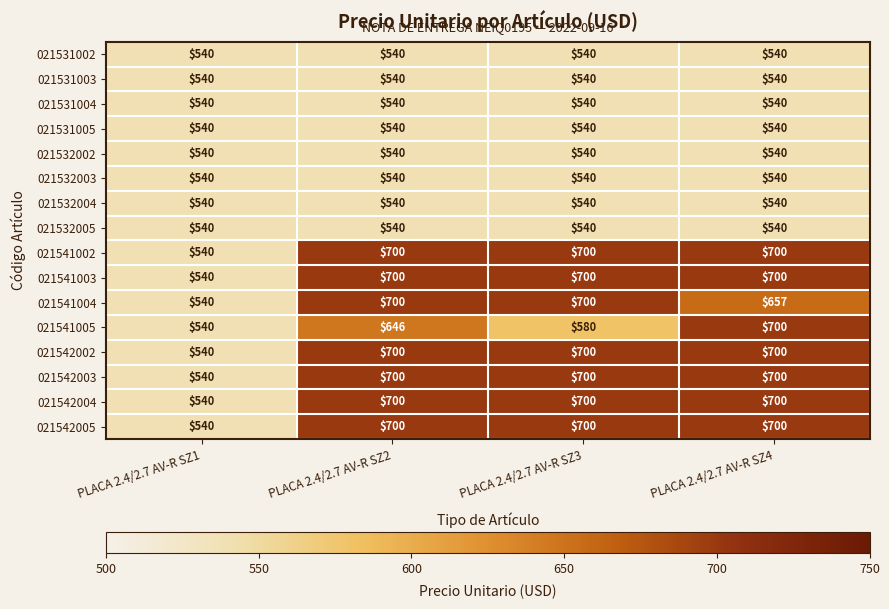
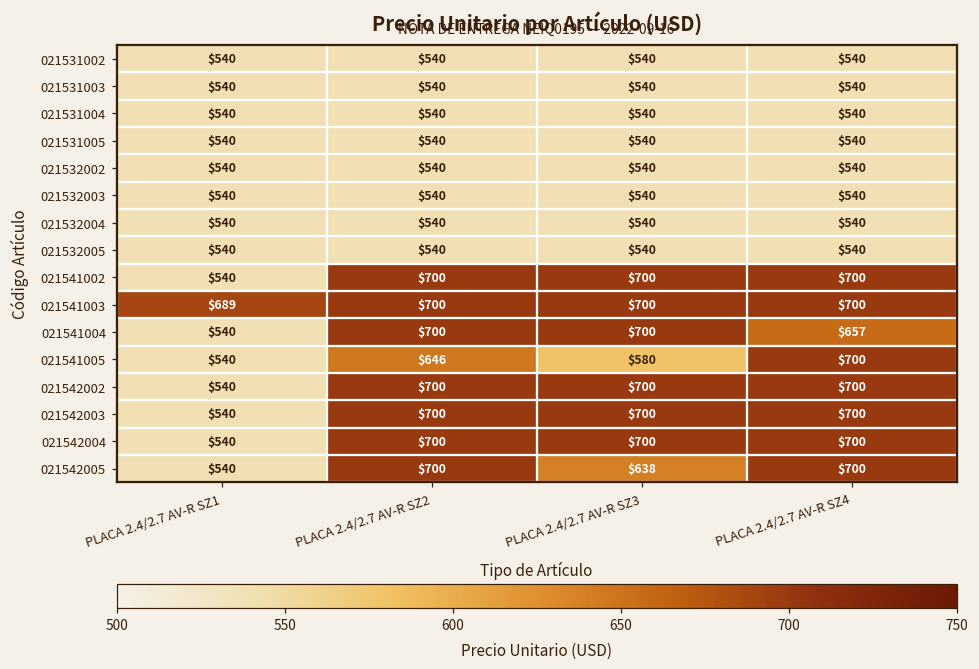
  {
    "021531002": {
      "PLACA 2.4/2.7 AV-R SZ1": "$540",
      "PLACA 2.4/2.7 AV-R SZ2": "$540",
      "PLACA 2.4/2.7 AV-R SZ3": "$540",
      "PLACA 2.4/2.7 AV-R SZ4": "$540"
    },
    "021531003": {
      "PLACA 2.4/2.7 AV-R SZ1": "$540",
      "PLACA 2.4/2.7 AV-R SZ2": "$540",
      "PLACA 2.4/2.7 AV-R SZ3": "$540",
      "PLACA 2.4/2.7 AV-R SZ4": "$540"
    },
    "021531004": {
      "PLACA 2.4/2.7 AV-R SZ1": "$540",
      "PLACA 2.4/2.7 AV-R SZ2": "$540",
      "PLACA 2.4/2.7 AV-R SZ3": "$540",
      "PLACA 2.4/2.7 AV-R SZ4": "$540"
    },
    "021531005": {
      "PLACA 2.4/2.7 AV-R SZ1": "$540",
      "PLACA 2.4/2.7 AV-R SZ2": "$540",
      "PLACA 2.4/2.7 AV-R SZ3": "$540",
      "PLACA 2.4/2.7 AV-R SZ4": "$540"
    },
    "021532002": {
      "PLACA 2.4/2.7 AV-R SZ1": "$540",
      "PLACA 2.4/2.7 AV-R SZ2": "$540",
      "PLACA 2.4/2.7 AV-R SZ3": "$540",
      "PLACA 2.4/2.7 AV-R SZ4": "$540"
    },
    "021532003": {
      "PLACA 2.4/2.7 AV-R SZ1": "$540",
      "PLACA 2.4/2.7 AV-R SZ2": "$540",
      "PLACA 2.4/2.7 AV-R SZ3": "$540",
      "PLACA 2.4/2.7 AV-R SZ4": "$540"
    },
    "021532004": {
      "PLACA 2.4/2.7 AV-R SZ1": "$540",
      "PLACA 2.4/2.7 AV-R SZ2": "$540",
      "PLACA 2.4/2.7 AV-R SZ3": "$540",
      "PLACA 2.4/2.7 AV-R SZ4": "$540"
    },
    "021532005": {
      "PLACA 2.4/2.7 AV-R SZ1": "$540",
      "PLACA 2.4/2.7 AV-R SZ2": "$540",
      "PLACA 2.4/2.7 AV-R SZ3": "$540",
      "PLACA 2.4/2.7 AV-R SZ4": "$540"
    },
    "021541002": {
      "PLACA 2.4/2.7 AV-R SZ1": "$540",
      "PLACA 2.4/2.7 AV-R SZ2": "$700",
      "PLACA 2.4/2.7 AV-R SZ3": "$700",
      "PLACA 2.4/2.7 AV-R SZ4": "$700"
    },
    "021541003": {
-     "PLACA 2.4/2.7 AV-R SZ1": "$540",
+     "PLACA 2.4/2.7 AV-R SZ1": "$689",
      "PLACA 2.4/2.7 AV-R SZ2": "$700",
      "PLACA 2.4/2.7 AV-R SZ3": "$700",
      "PLACA 2.4/2.7 AV-R SZ4": "$700"
    },
    "021541004": {
      "PLACA 2.4/2.7 AV-R SZ1": "$540",
      "PLACA 2.4/2.7 AV-R SZ2": "$700",
      "PLACA 2.4/2.7 AV-R SZ3": "$700",
      "PLACA 2.4/2.7 AV-R SZ4": "$657"
    },
    "021541005": {
      "PLACA 2.4/2.7 AV-R SZ1": "$540",
      "PLACA 2.4/2.7 AV-R SZ2": "$646",
      "PLACA 2.4/2.7 AV-R SZ3": "$580",
      "PLACA 2.4/2.7 AV-R SZ4": "$700"
    },
    "021542002": {
      "PLACA 2.4/2.7 AV-R SZ1": "$540",
      "PLACA 2.4/2.7 AV-R SZ2": "$700",
      "PLACA 2.4/2.7 AV-R SZ3": "$700",
      "PLACA 2.4/2.7 AV-R SZ4": "$700"
    },
    "021542003": {
      "PLACA 2.4/2.7 AV-R SZ1": "$540",
      "PLACA 2.4/2.7 AV-R SZ2": "$700",
      "PLACA 2.4/2.7 AV-R SZ3": "$700",
      "PLACA 2.4/2.7 AV-R SZ4": "$700"
    },
    "021542004": {
      "PLACA 2.4/2.7 AV-R SZ1": "$540",
      "PLACA 2.4/2.7 AV-R SZ2": "$700",
      "PLACA 2.4/2.7 AV-R SZ3": "$700",
      "PLACA 2.4/2.7 AV-R SZ4": "$700"
    },
    "021542005": {
      "PLACA 2.4/2.7 AV-R SZ1": "$540",
      "PLACA 2.4/2.7 AV-R SZ2": "$700",
-     "PLACA 2.4/2.7 AV-R SZ3": "$700",
+     "PLACA 2.4/2.7 AV-R SZ3": "$638",
      "PLACA 2.4/2.7 AV-R SZ4": "$700"
    }
  }
